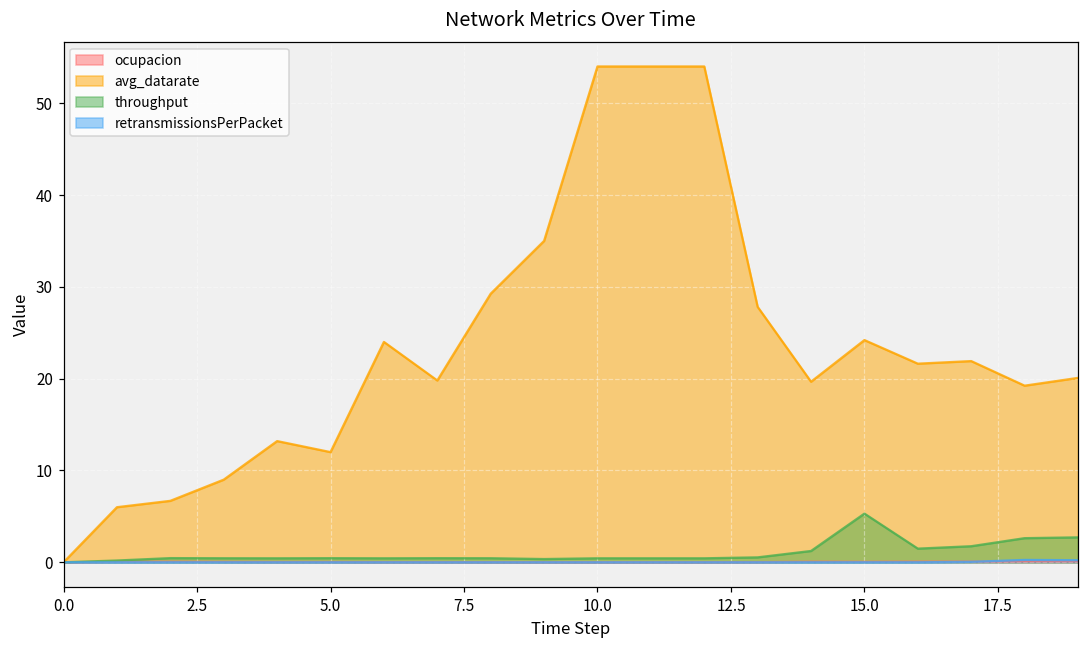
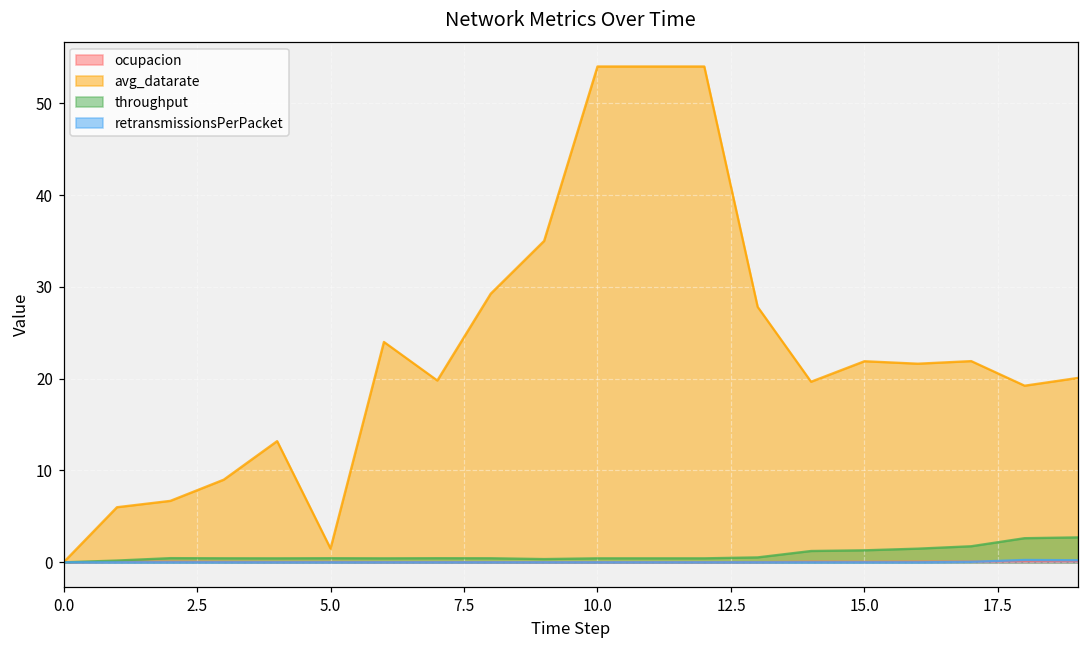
  {
    "avg_datarate": {
-     "5.0": 12,
+     "5.0": 2,
      "10.0": 54,
-     "15.0": 24
+     "15.0": 22
    },
    "throughput": {
      "5.0": 0,
      "10.0": 0,
-     "15.0": 5
+     "15.0": 1
    }
  }
